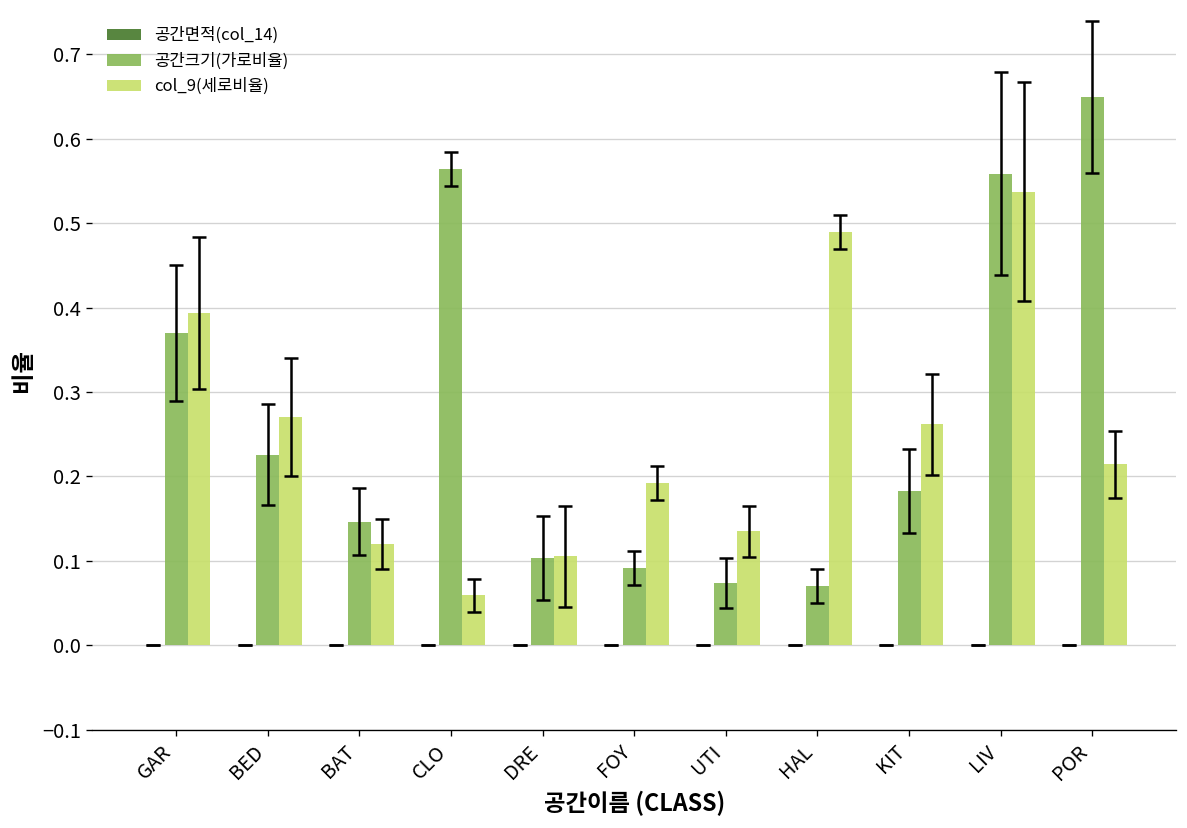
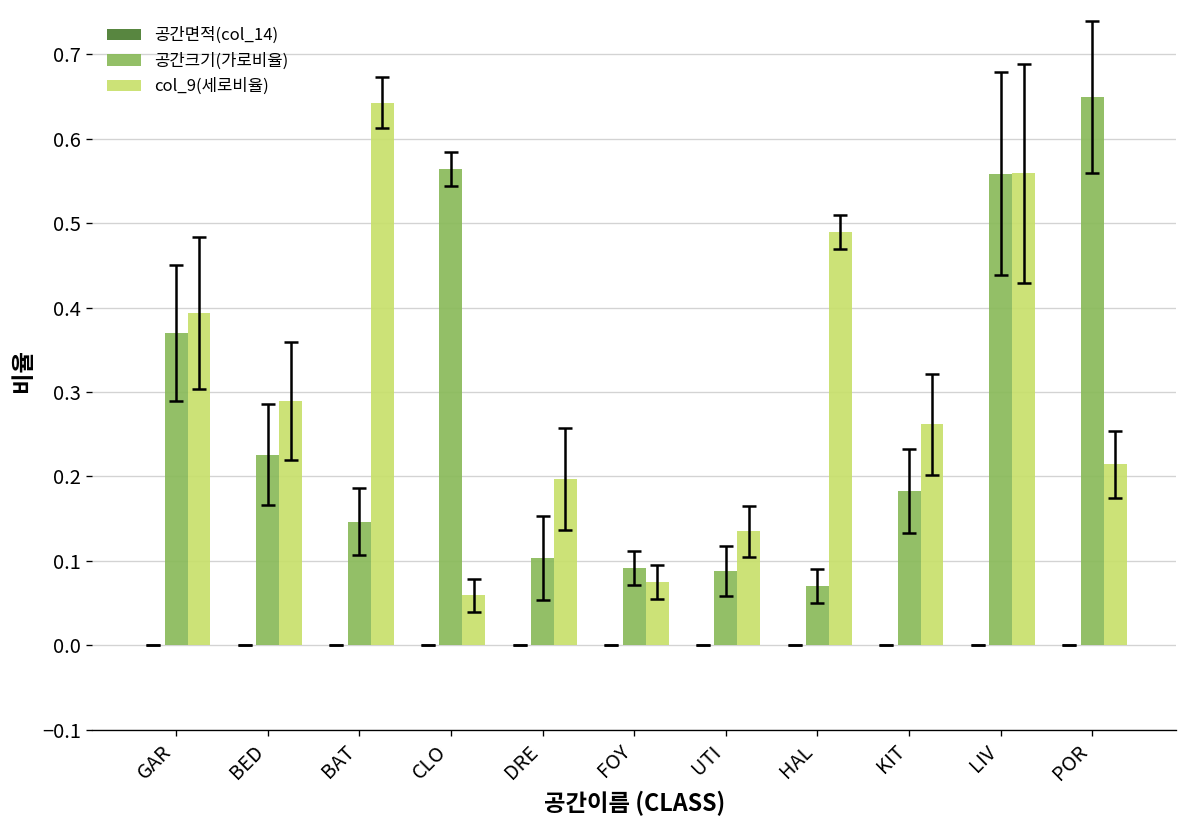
  {
    "공간면적(col_14)": {
      "GAR": 0.00,
      "BED": 0.00,
      "BAT": 0.00,
      "CLO": 0.00,
      "DRE": 0.00,
      "FOY": 0.00,
      "UTI": 0.00,
      "HAL": 0.00,
      "KIT": 0.00,
      "LIV": 0.00,
      "POR": 0.00
    },
    "공간크기(가로비율)": {
      "GAR": 0.37,
      "BED": 0.23,
      "BAT": 0.15,
      "CLO": 0.56,
      "DRE": 0.10,
      "FOY": 0.09,
-     "UTI": 0.07,
+     "UTI": 0.09,
      "HAL": 0.07,
      "KIT": 0.18,
      "LIV": 0.56,
      "POR": 0.65
    },
    "col_9(세로비율)": {
      "GAR": 0.39,
-     "BED": 0.27,
-     "BAT": 0.12,
+     "BED": 0.29,
+     "BAT": 0.64,
      "CLO": 0.06,
-     "DRE": 0.11,
-     "FOY": 0.19,
+     "DRE": 0.20,
+     "FOY": 0.07,
      "UTI": 0.14,
      "HAL": 0.49,
      "KIT": 0.26,
-     "LIV": 0.54,
+     "LIV": 0.56,
      "POR": 0.21
    }
  }
